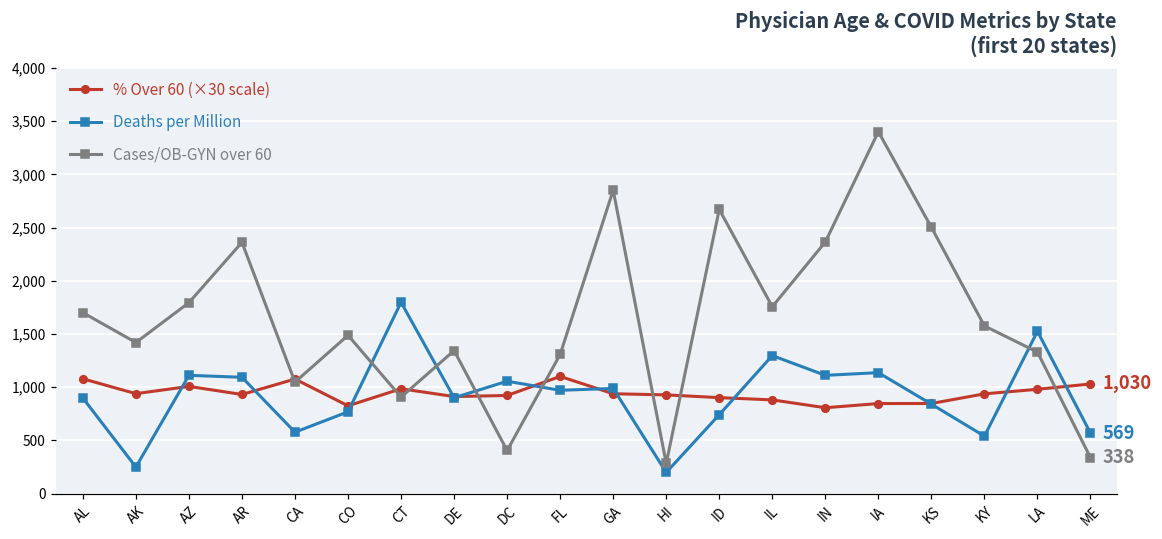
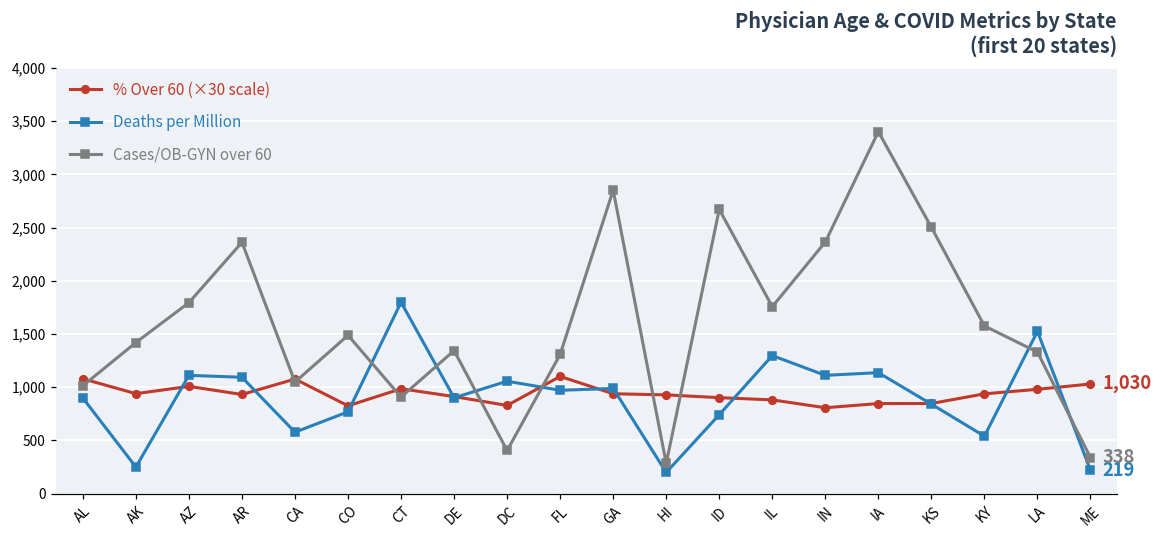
  {
    "% Over 60 (×30 scale)": {
      "AL": "1,100",
      "AK": "900",
      "AZ": "1,000",
      "AR": "900",
      "CA": "1,100",
      "CO": "800",
      "CT": "1,000",
-     "DC": "900",
+     "DC": "800",
      "FL": "1,100",
      "GA": "900",
      "HI": "900",
      "ID": "900",
      "IL": "900",
      "IN": "800",
      "IA": "800",
      "KY": "900",
      "LA": "1,000"
    },
    "Deaths per Million": {
-     "ME": "569"
+     "ME": "219"
    },
    "Cases/OB-GYN over 60": {
-     "AL": "1,700",
+     "AL": "1,000",
      "AK": "1,400",
      "AZ": "1,800",
      "AR": "2,400",
      "CA": "1,000",
      "CO": "1,500",
      "CT": "900",
      "DE": "1,300",
      "DC": "400",
      "FL": "1,300",
      "GA": "2,900",
      "HI": "300",
      "ID": "2,700",
      "IL": "1,800",
      "IN": "2,400",
      "IA": "3,400",
      "KS": "2,500",
      "KY": "1,600",
      "LA": "1,300"
    }
  }
